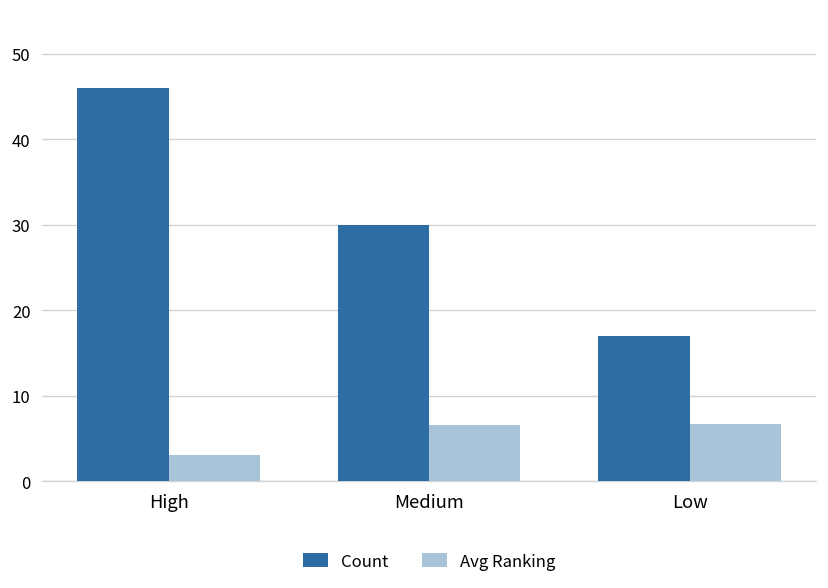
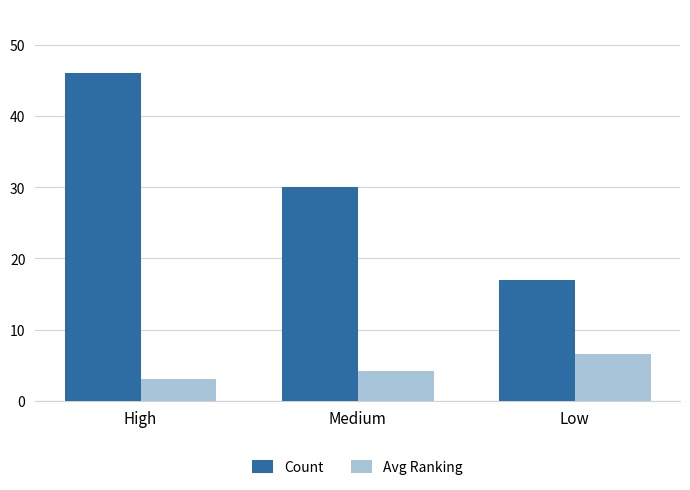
  {
    "Count": {
      "High": 46,
      "Medium": 30,
      "Low": 17
    },
    "Avg Ranking": {
      "High": 3,
-     "Medium": 7,
+     "Medium": 4,
      "Low": 7
    }
  }
